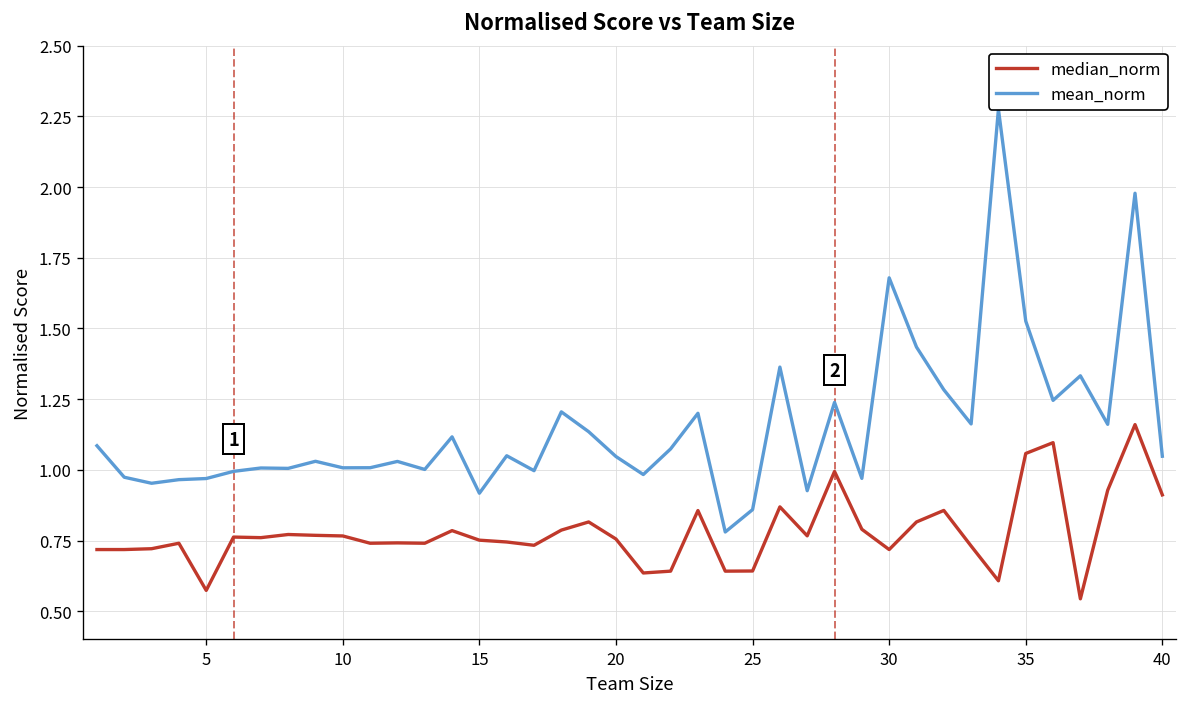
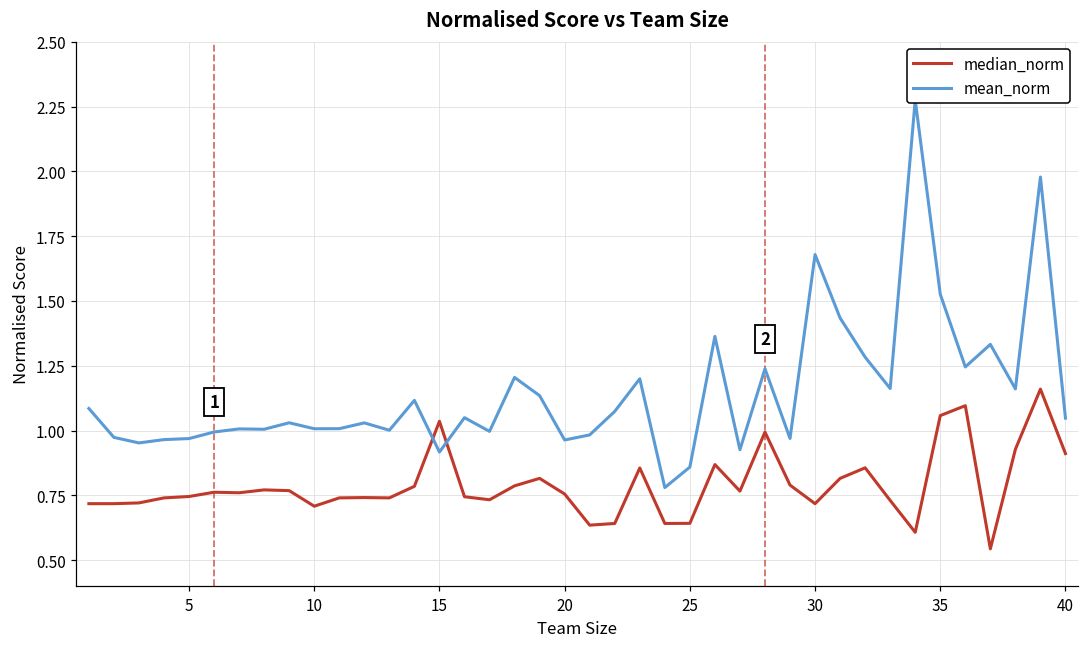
  {
    "median_norm": {
-     "5": 0.57,
-     "10": 0.77,
-     "15": 0.75,
+     "5": 0.75,
+     "10": 0.71,
+     "15": 1.04,
      "20": 0.76,
      "25": 0.64,
      "30": 0.72,
      "35": 1.06,
      "40": 0.91
    },
    "mean_norm": {
      "10": 1.01,
      "15": 0.92,
-     "20": 1.05,
+     "20": 0.96,
      "25": 0.86,
      "30": 1.68,
      "35": 1.53,
      "40": 1.05
    }
  }
